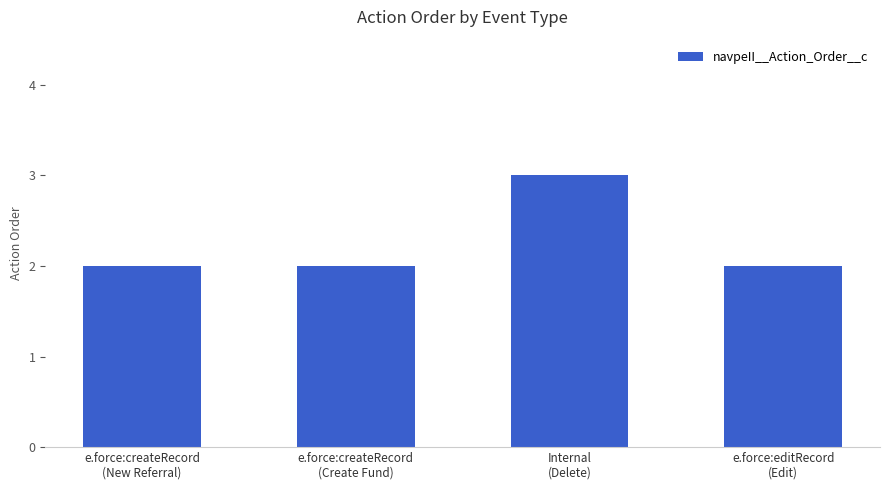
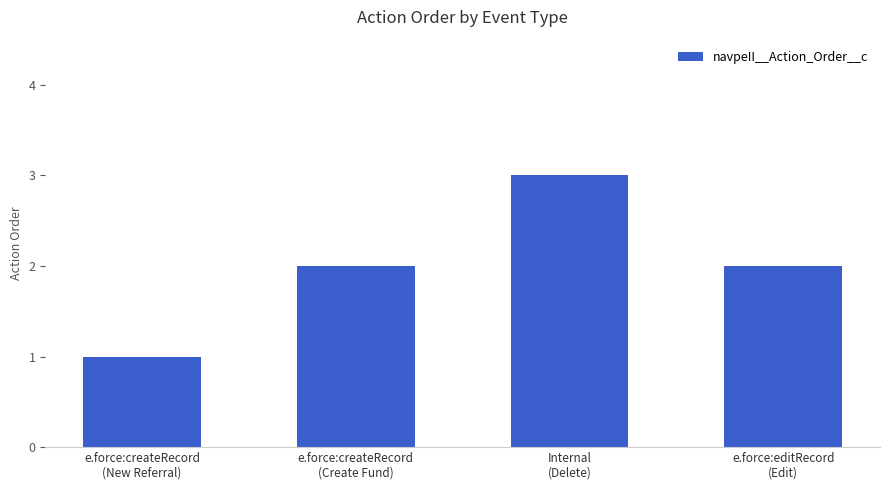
  {
-   "e.force:createRecord (New Referral)": 2,
+   "e.force:createRecord (New Referral)": 1,
    "e.force:createRecord (Create Fund)": 2,
    "Internal (Delete)": 3,
    "e.force:editRecord (Edit)": 2
  }
